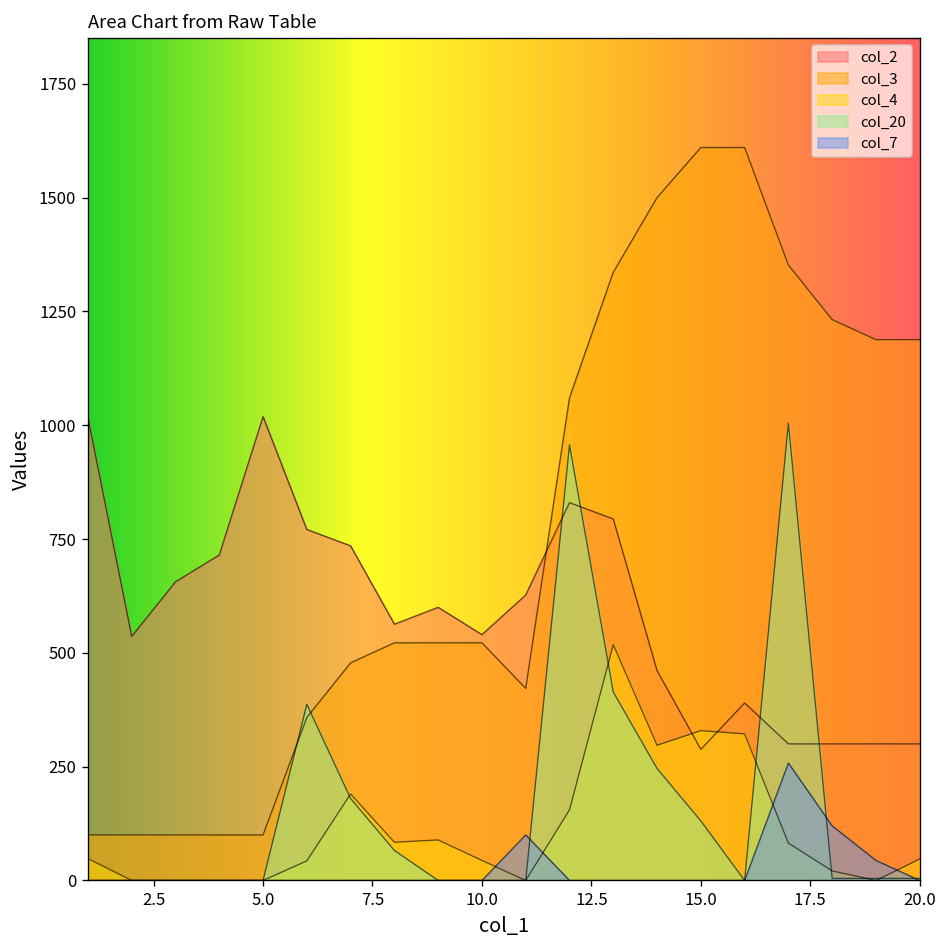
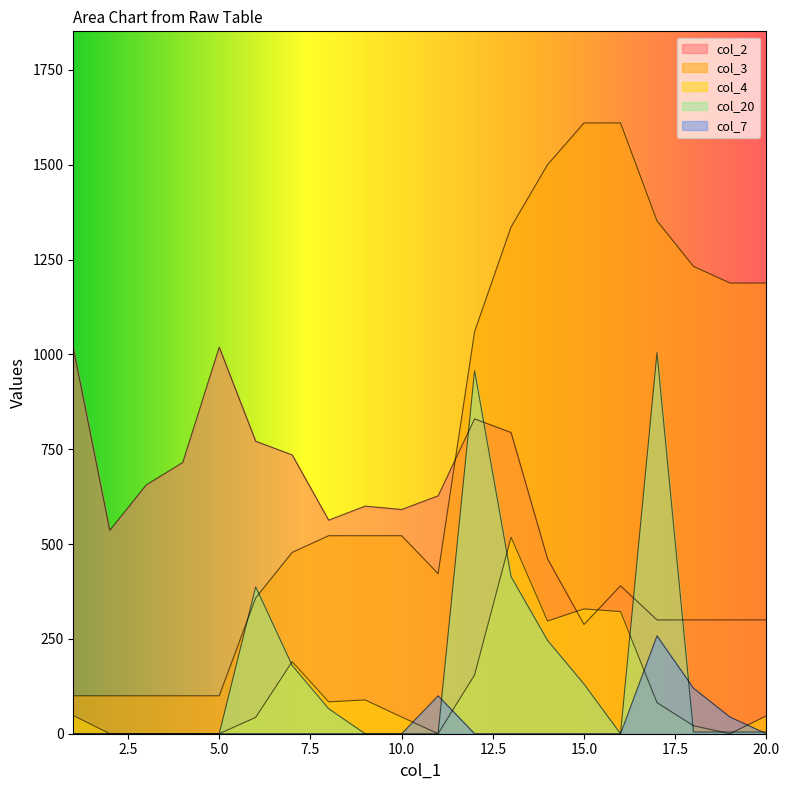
  {
    "col_2": {
      "5.0": 1020,
-     "10.0": 540,
+     "10.0": 590,
      "15.0": 290,
      "20.0": 300
    },
    "col_20": {
      "15.0": 130
    },
    "col_7": {
      "15.0": 0
    }
  }
